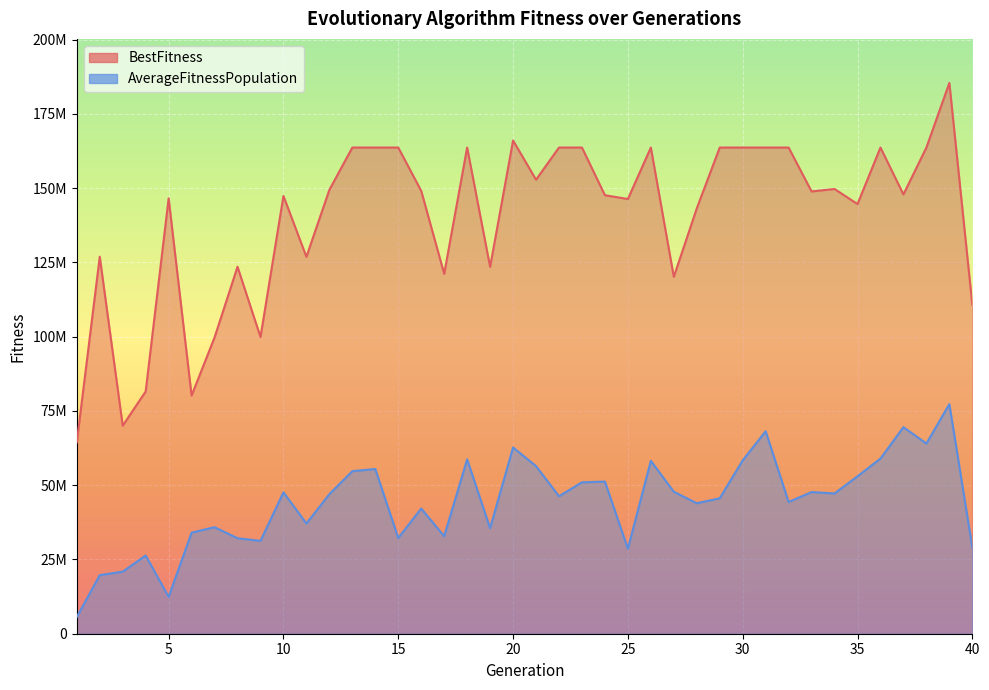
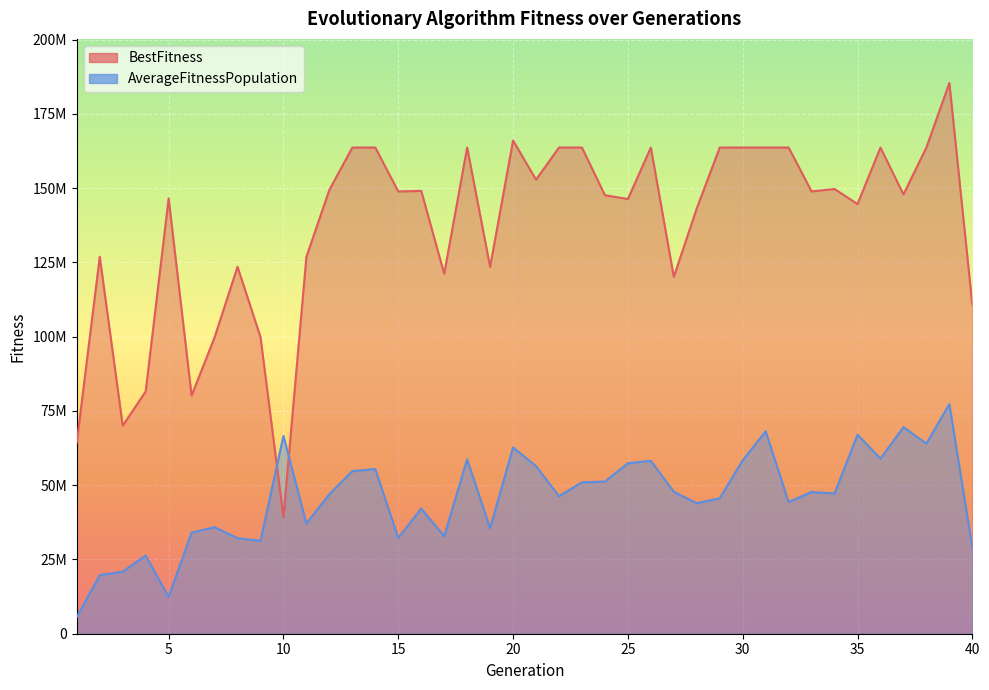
  {
    "BestFitness": {
      "5": 147000000,
-     "10": 147000000,
-     "15": 164000000,
+     "10": 39000000,
+     "15": 149000000,
      "20": 166000000,
      "25": 146000000,
      "30": 164000000,
      "35": 145000000,
      "40": 111000000
    },
    "AverageFitnessPopulation": {
      "5": 12000000,
-     "10": 48000000,
+     "10": 67000000,
      "15": 32000000,
      "20": 63000000,
-     "25": 29000000,
+     "25": 57000000,
      "30": 58000000,
-     "35": 53000000,
+     "35": 67000000,
      "40": 29000000
    }
  }
